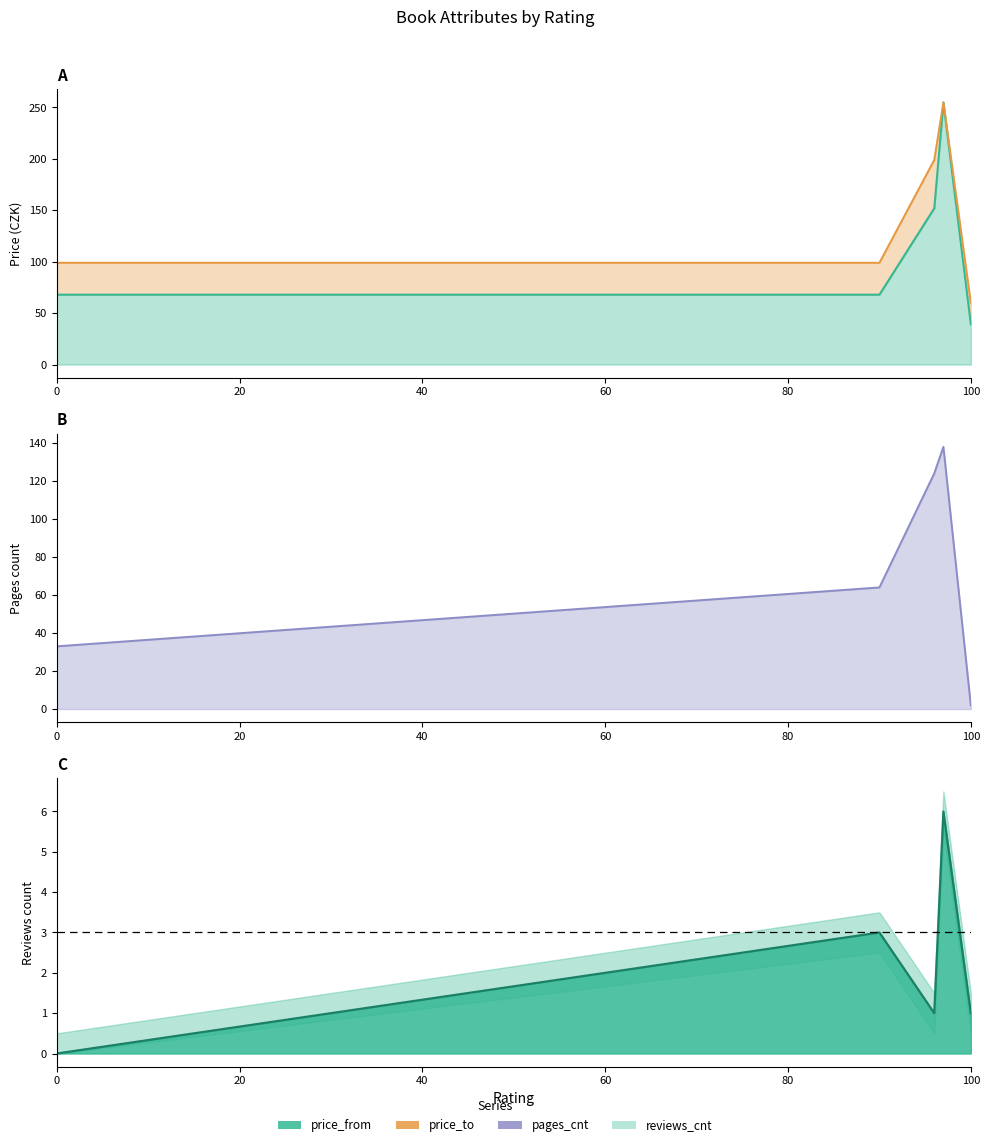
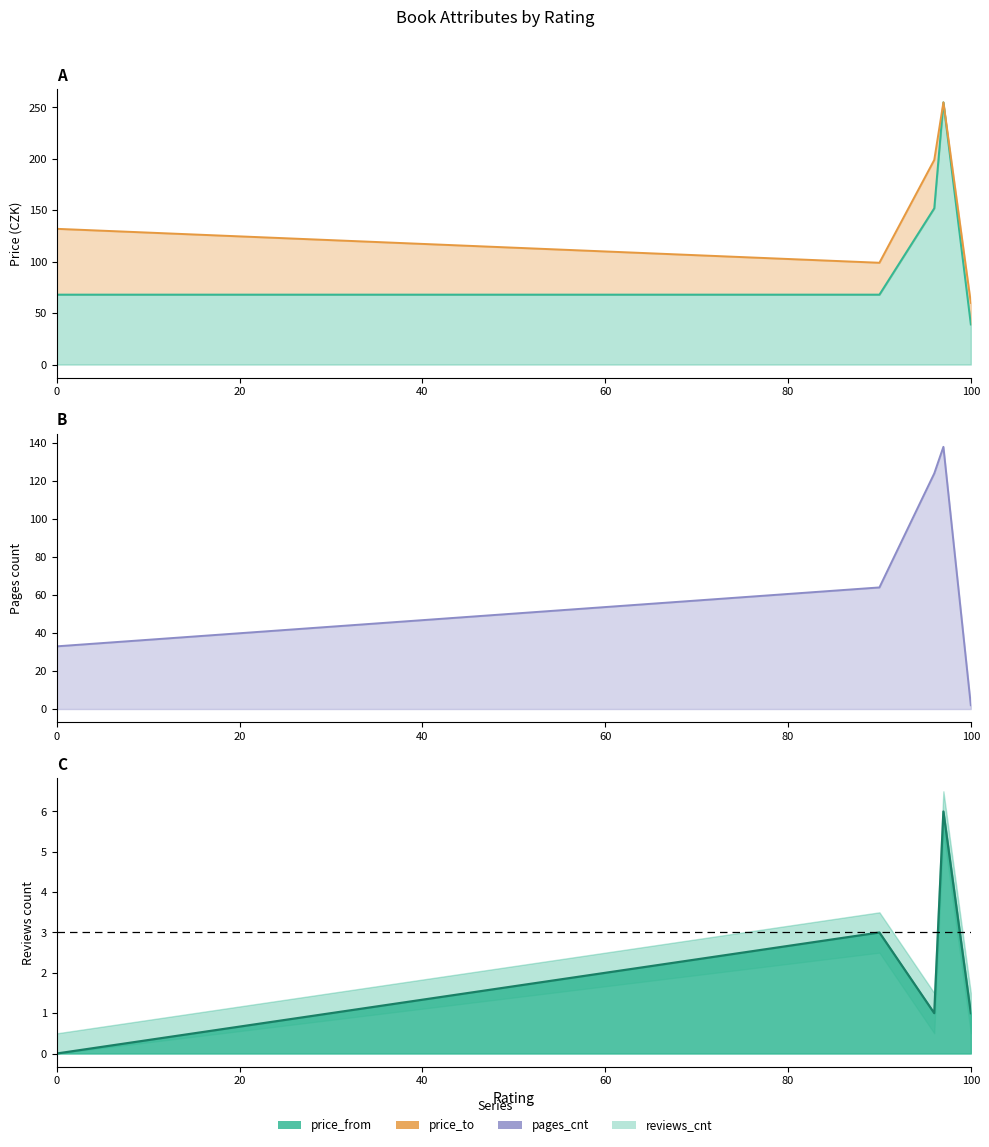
  {
    "A": {
      "price_from": {
        "0": 68,
        "100": 39
      },
      "price_to": {
-       "0": 99,
+       "0": 132,
        "100": 60
      }
    },
    "B": {
      "0": 33,
      "100": 2
    }
  }
